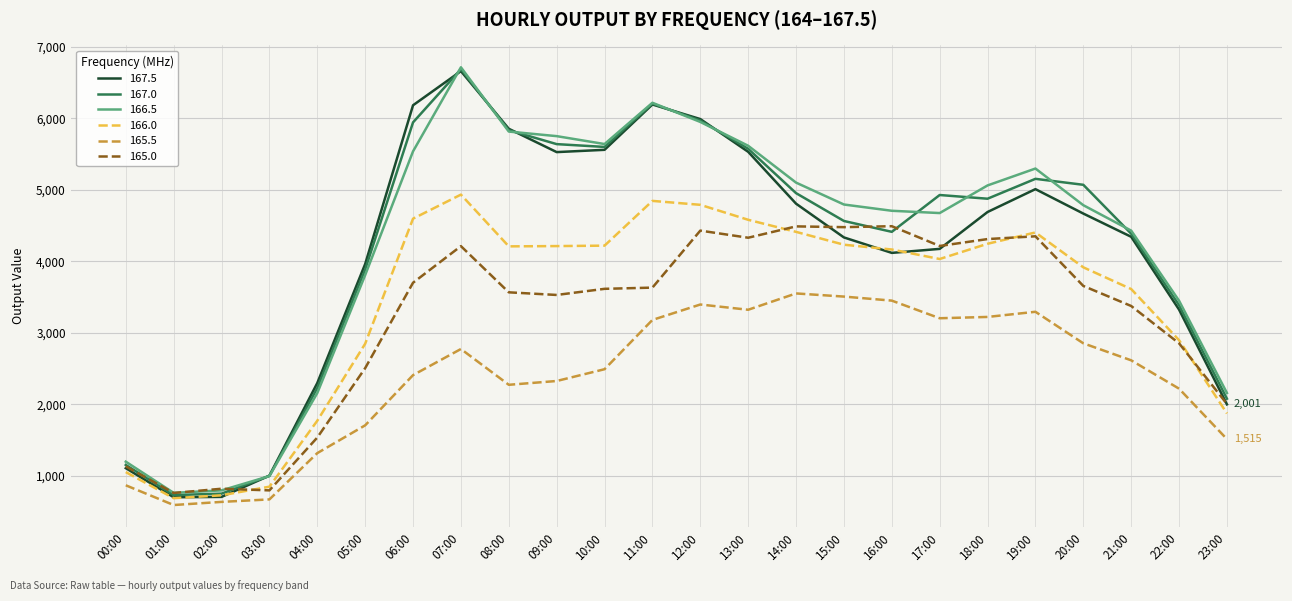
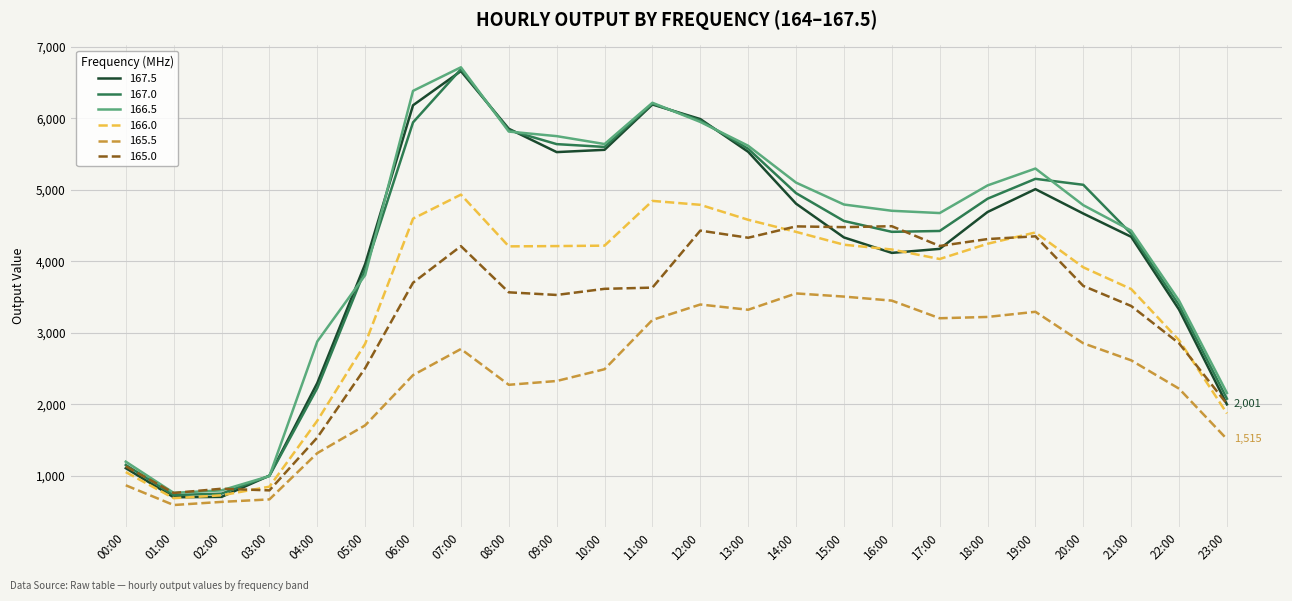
  {
    "167.5": {
      "04:00": "2,300",
      "05:00": "4,000",
      "06:00": "6,200",
      "09:00": "5,500",
      "10:00": "5,600",
      "13:00": "5,500",
      "14:00": "4,800",
      "15:00": "4,300",
      "16:00": "4,100",
      "17:00": "4,200",
      "18:00": "4,700",
      "19:00": "5,000",
      "20:00": "4,700",
      "21:00": "4,300",
      "22:00": "3,300"
    },
    "167.0": {
      "04:00": "2,200",
      "05:00": "3,900",
      "06:00": "5,900",
      "09:00": "5,600",
      "10:00": "5,600",
      "13:00": "5,600",
      "14:00": "5,000",
      "15:00": "4,600",
      "16:00": "4,400",
-     "17:00": "4,900",
+     "17:00": "4,400",
      "18:00": "4,900",
      "19:00": "5,200",
      "20:00": "5,100",
      "21:00": "4,400",
      "22:00": "3,400"
    },
    "166.5": {
      "00:00": "1,200",
-     "04:00": "2,200",
+     "04:00": "2,900",
      "05:00": "3,800",
-     "06:00": "5,500",
+     "06:00": "6,400",
      "09:00": "5,700",
      "10:00": "5,600",
      "13:00": "5,600",
      "14:00": "5,100",
      "15:00": "4,800",
      "16:00": "4,700",
      "17:00": "4,700",
      "18:00": "5,100",
      "19:00": "5,300",
      "20:00": "4,800",
      "21:00": "4,400",
      "22:00": "3,400",
      "23:00": "2,200"
    },
    "165.0": {
      "03:00": "800",
      "04:00": "1,500",
      "05:00": "2,500",
      "06:00": "3,700",
      "07:00": "4,200",
      "08:00": "3,600",
      "09:00": "3,500",
      "10:00": "3,600",
      "11:00": "3,600",
      "12:00": "4,400",
      "13:00": "4,300",
      "14:00": "4,500",
      "15:00": "4,500",
      "16:00": "4,500",
      "17:00": "4,200",
      "18:00": "4,300",
      "19:00": "4,300",
      "20:00": "3,700",
      "21:00": "3,400",
      "22:00": "2,900"
    }
  }
